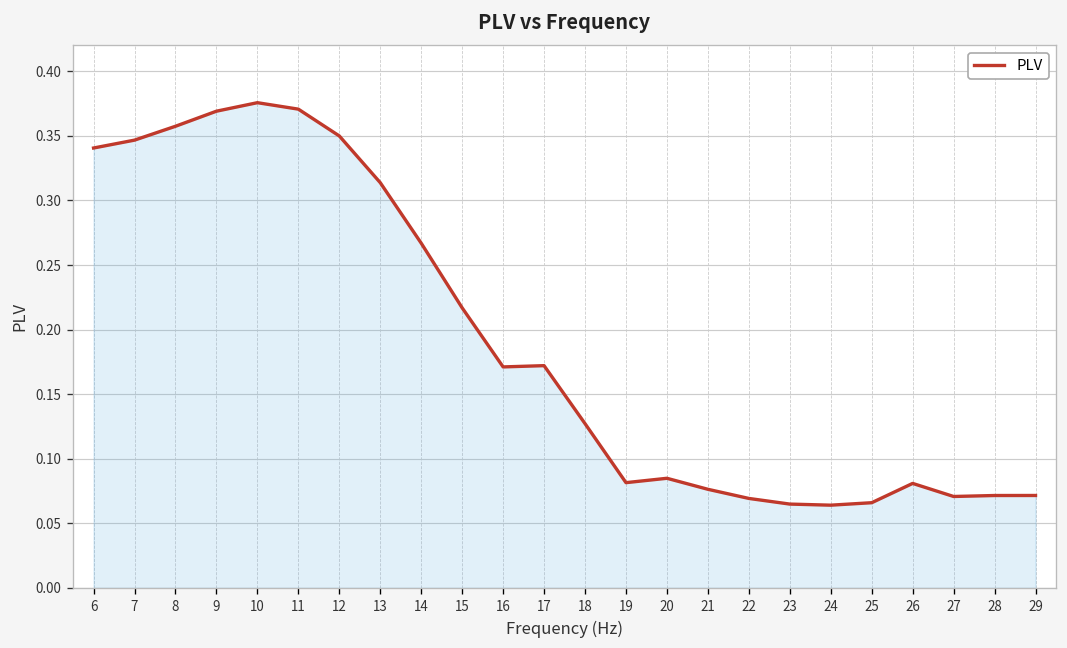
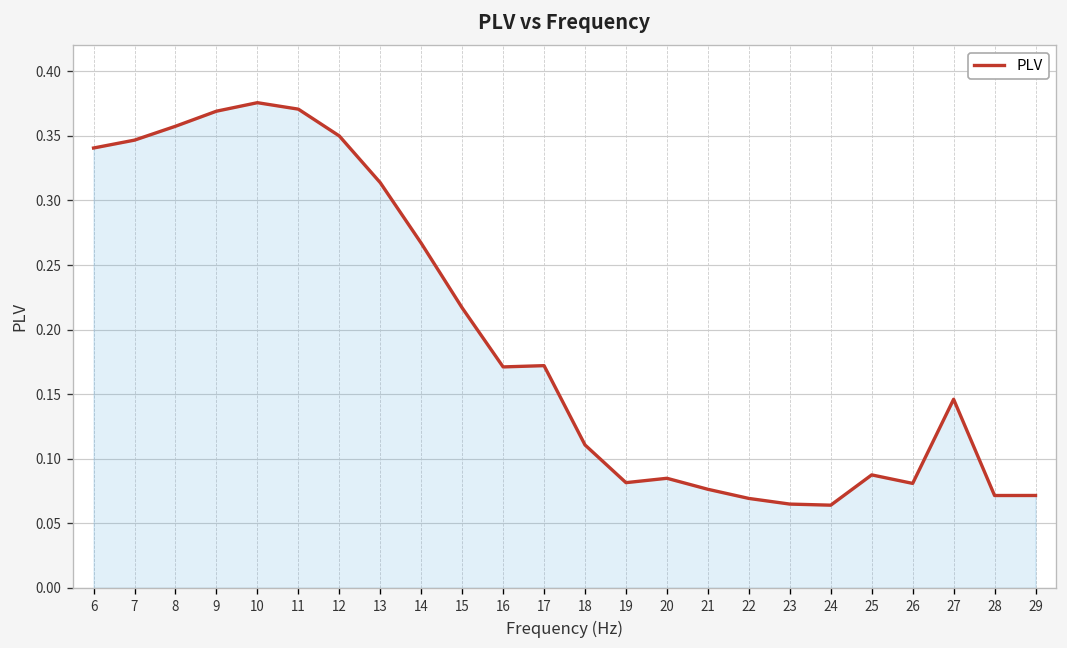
  {
    "6": 0.341,
    "7": 0.347,
    "8": 0.357,
    "9": 0.369,
    "10": 0.376,
    "11": 0.371,
    "12": 0.350,
    "13": 0.314,
    "14": 0.267,
    "15": 0.217,
    "16": 0.171,
    "17": 0.172,
-   "18": 0.127,
+   "18": 0.111,
    "19": 0.082,
    "20": 0.085,
    "21": 0.076,
    "22": 0.069,
    "23": 0.065,
    "24": 0.064,
-   "25": 0.066,
+   "25": 0.088,
    "26": 0.081,
-   "27": 0.071,
+   "27": 0.146,
    "28": 0.072,
    "29": 0.072
  }
